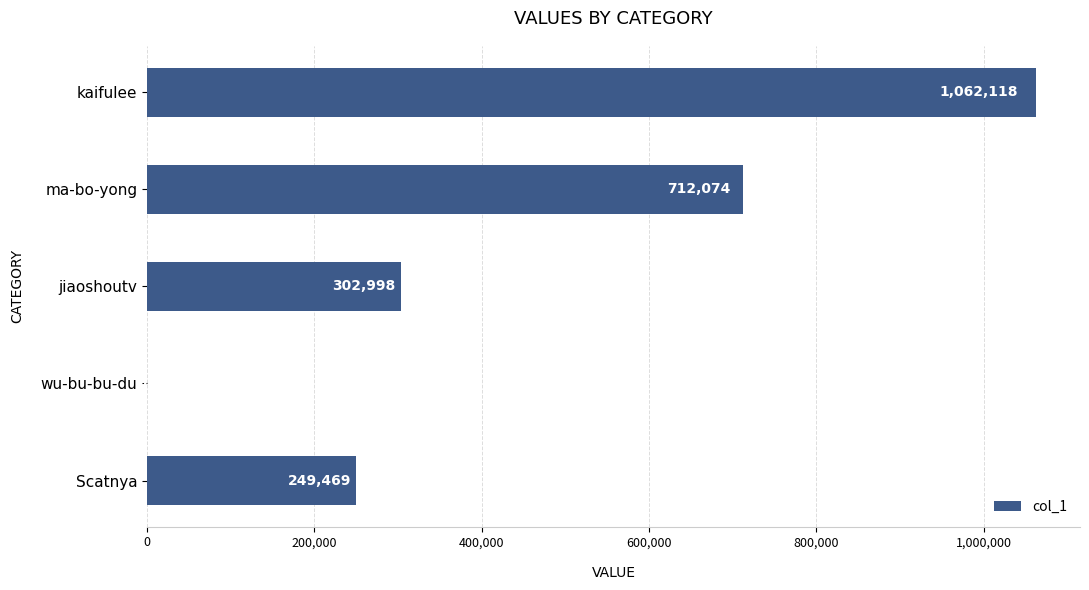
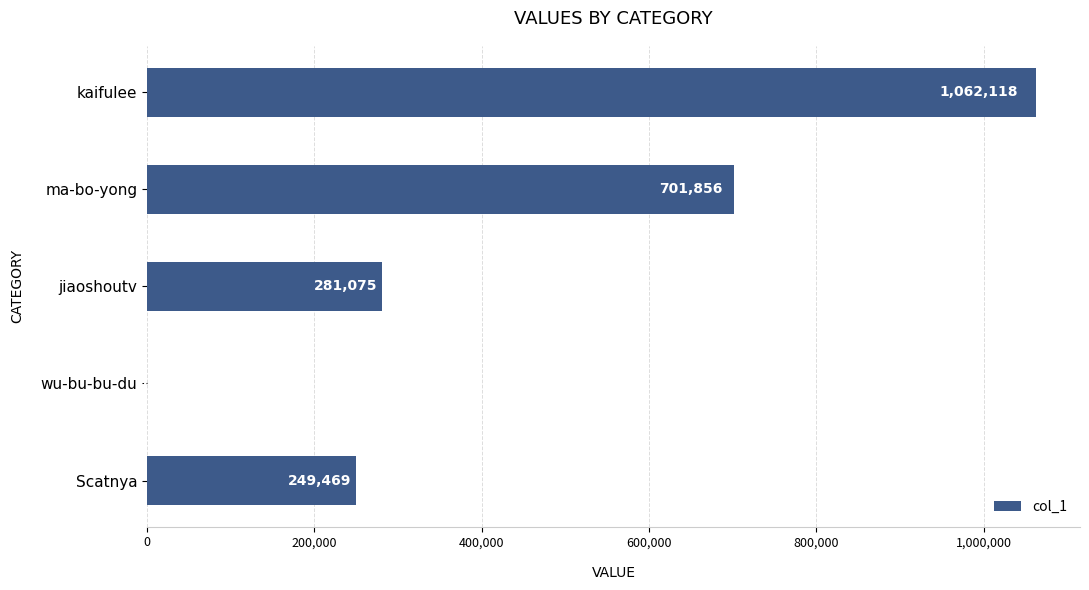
  {
    "kaifulee": "1,062,118",
-   "ma-bo-yong": "712,074",
-   "jiaoshoutv": "302,998",
+   "ma-bo-yong": "701,856",
+   "jiaoshoutv": "281,075",
    "Scatnya": "249,469"
  }
